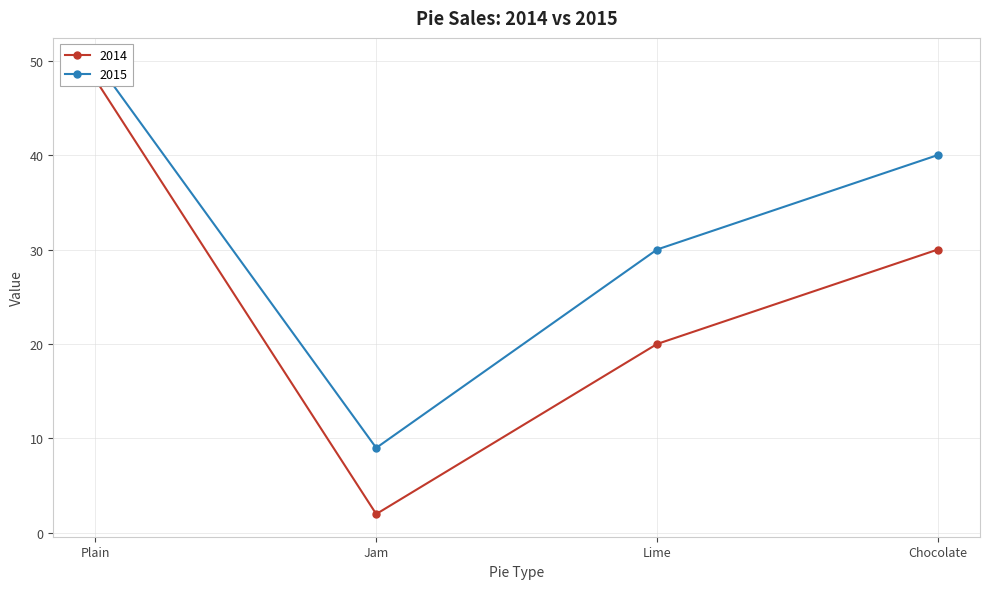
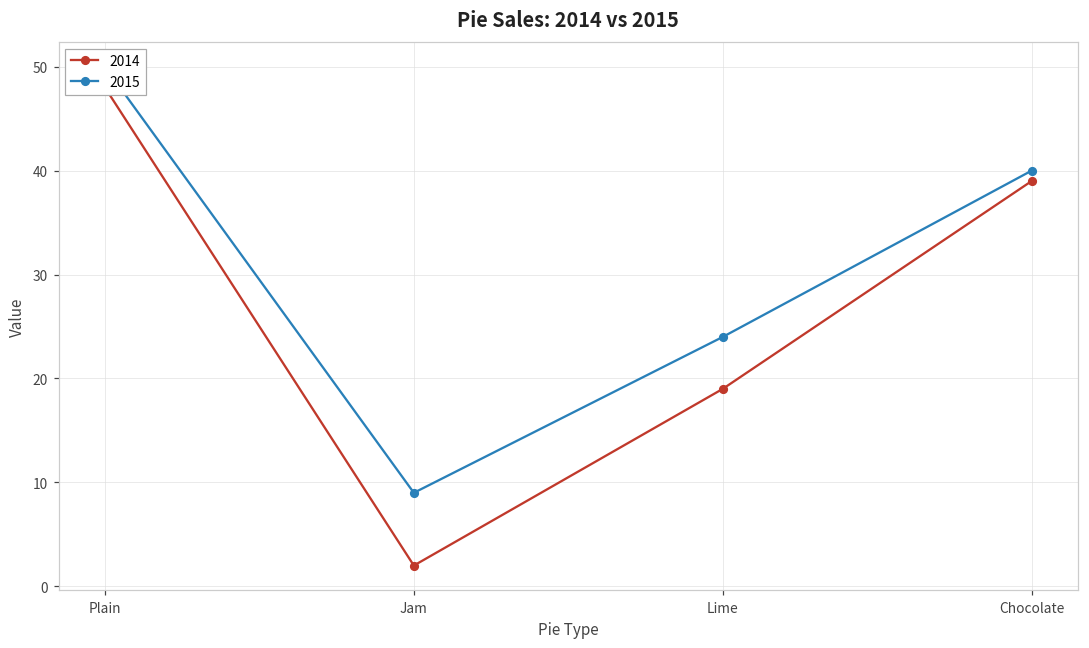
  {
    "2014": {
      "Jam": 2,
-     "Lime": 20,
-     "Chocolate": 30
+     "Lime": 19,
+     "Chocolate": 39
    },
    "2015": {
      "Jam": 9,
-     "Lime": 30,
+     "Lime": 24,
      "Chocolate": 40
    }
  }
